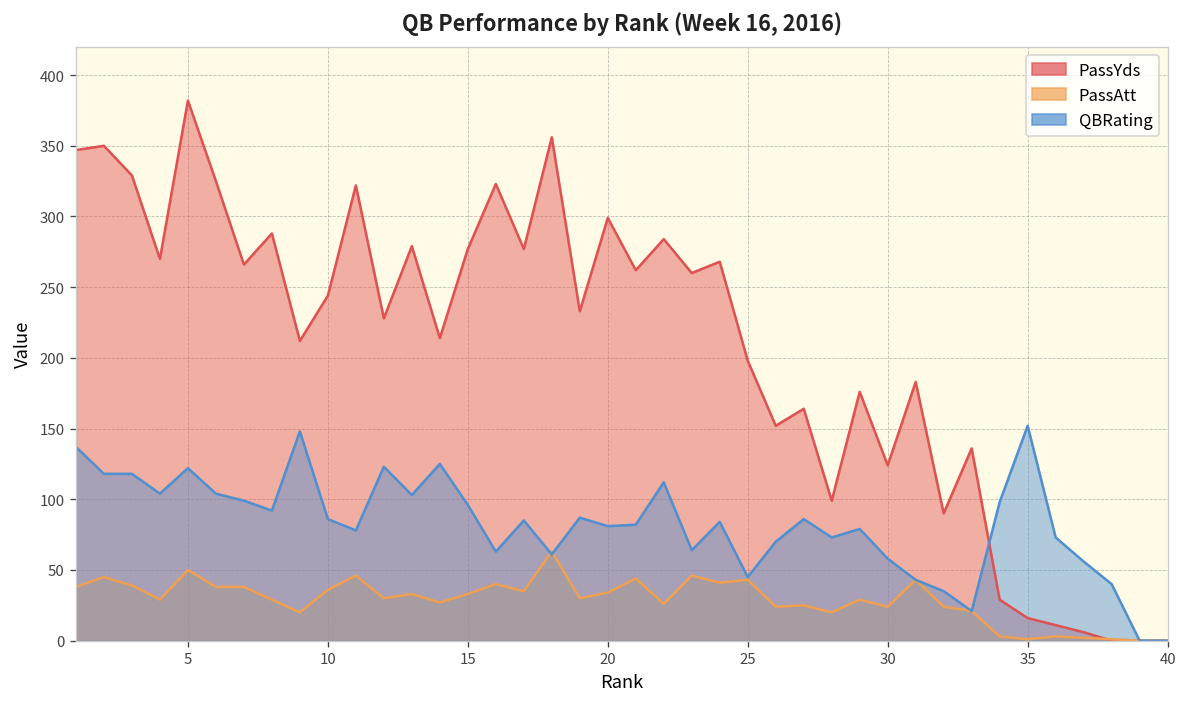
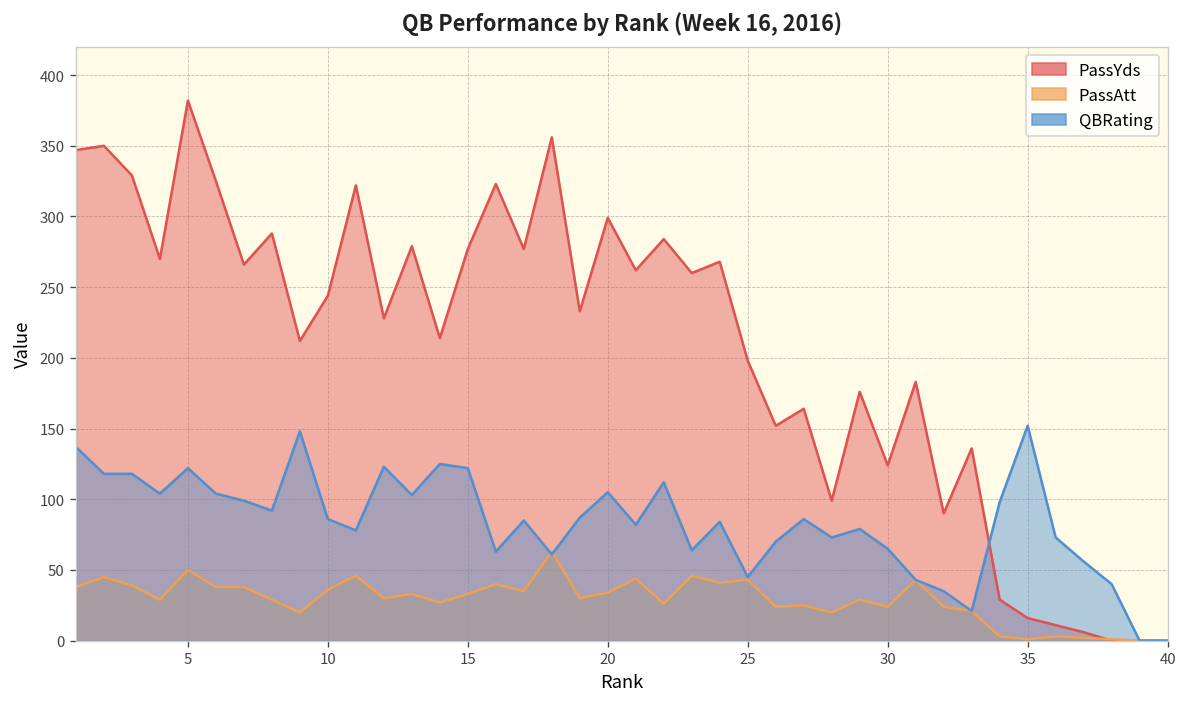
  {
    "QBRating": {
      "5": 122,
      "10": 86,
-     "15": 96,
-     "20": 81,
-     "30": 58,
+     "15": 122,
+     "20": 105,
+     "30": 65,
      "35": 152
    }
  }
